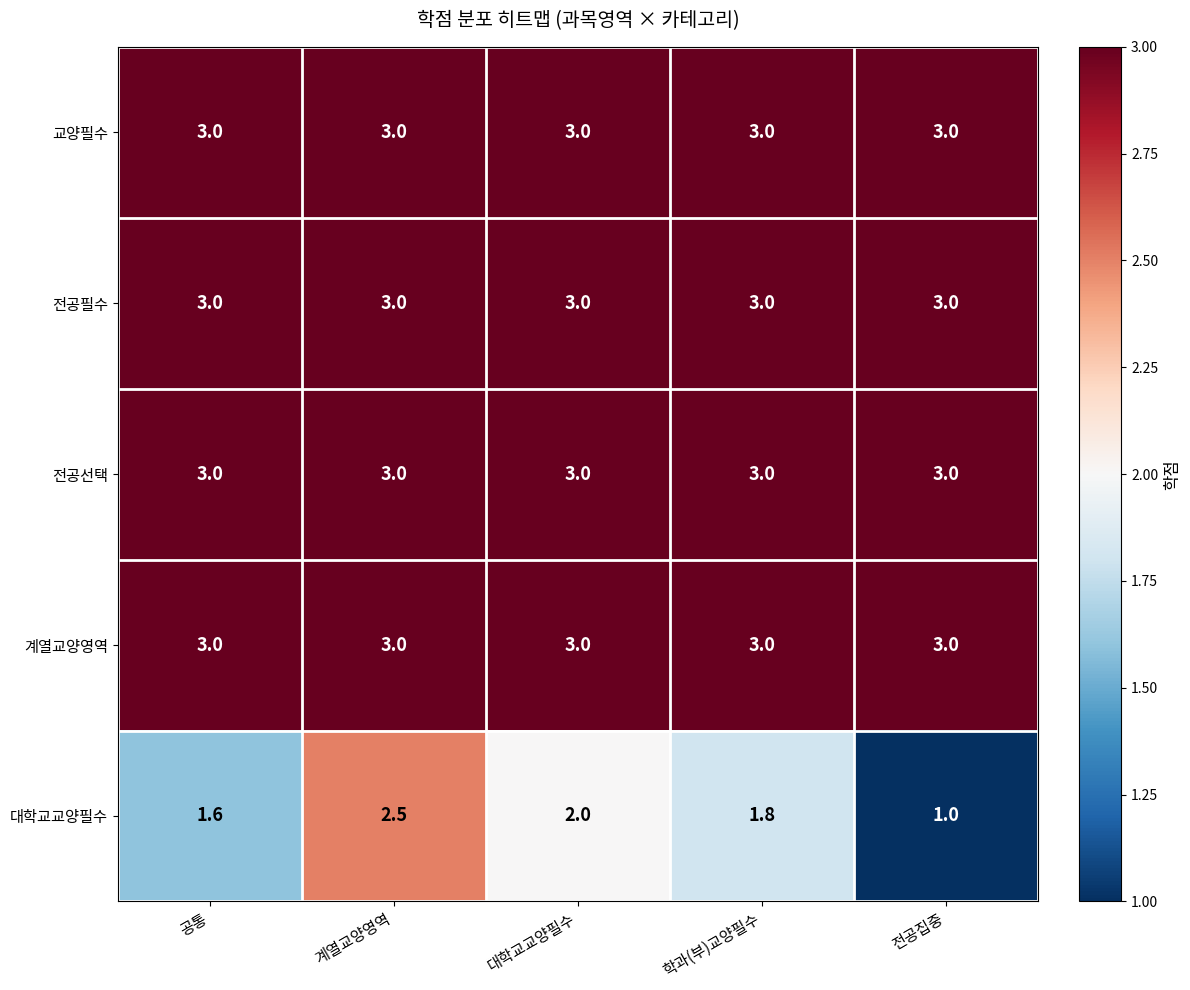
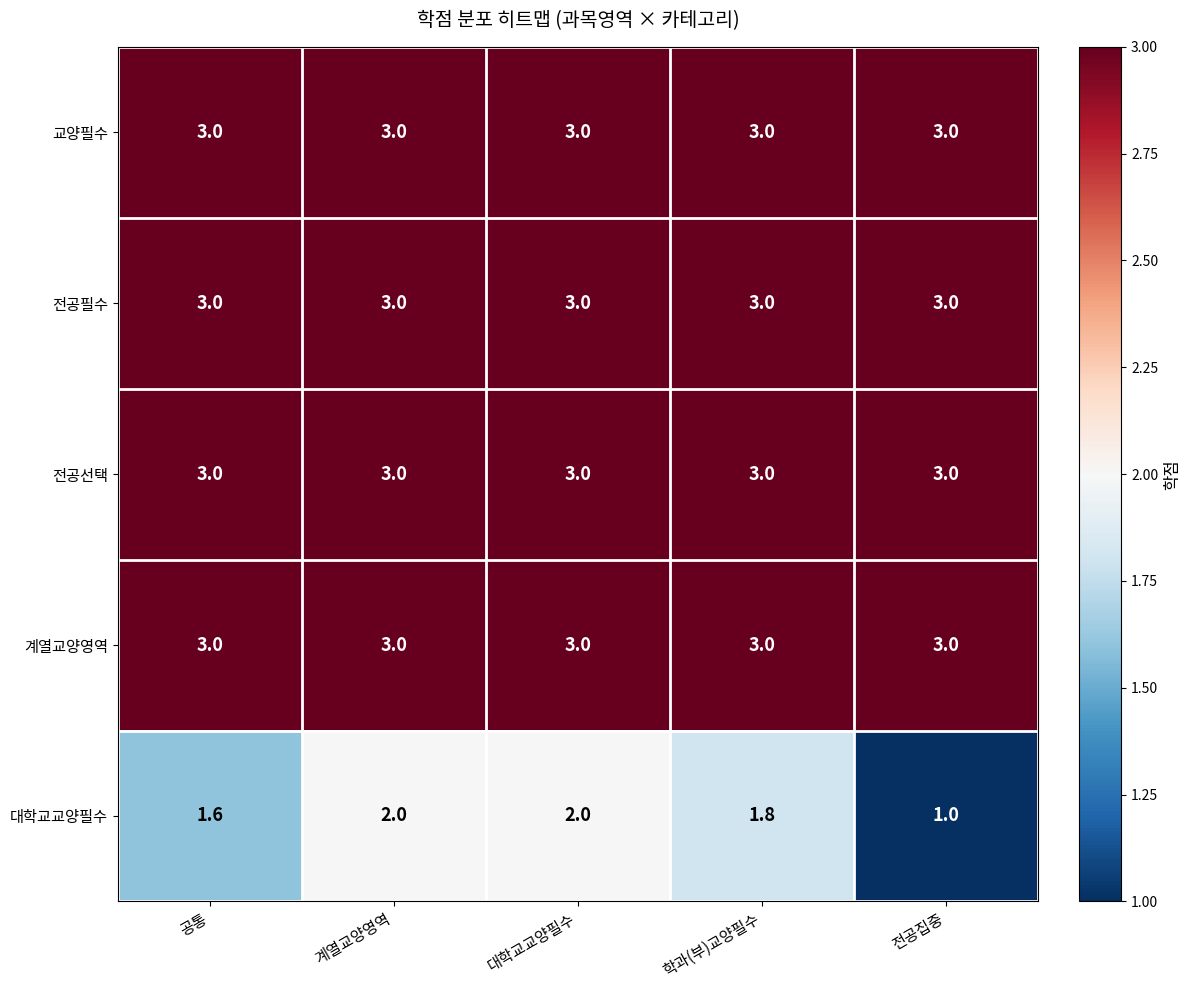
  {
    "교양필수": {
      "공통": 3.0,
      "계열교양영역": 3.0,
      "대학교교양필수": 3.0,
      "학과(부)교양필수": 3.0,
      "전공집중": 3.0
    },
    "전공필수": {
      "공통": 3.0,
      "계열교양영역": 3.0,
      "대학교교양필수": 3.0,
      "학과(부)교양필수": 3.0,
      "전공집중": 3.0
    },
    "전공선택": {
      "공통": 3.0,
      "계열교양영역": 3.0,
      "대학교교양필수": 3.0,
      "학과(부)교양필수": 3.0,
      "전공집중": 3.0
    },
    "계열교양영역": {
      "공통": 3.0,
      "계열교양영역": 3.0,
      "대학교교양필수": 3.0,
      "학과(부)교양필수": 3.0,
      "전공집중": 3.0
    },
    "대학교교양필수": {
      "공통": 1.6,
-     "계열교양영역": 2.5,
+     "계열교양영역": 2.0,
      "대학교교양필수": 2.0,
      "학과(부)교양필수": 1.8,
      "전공집중": 1.0
    }
  }
